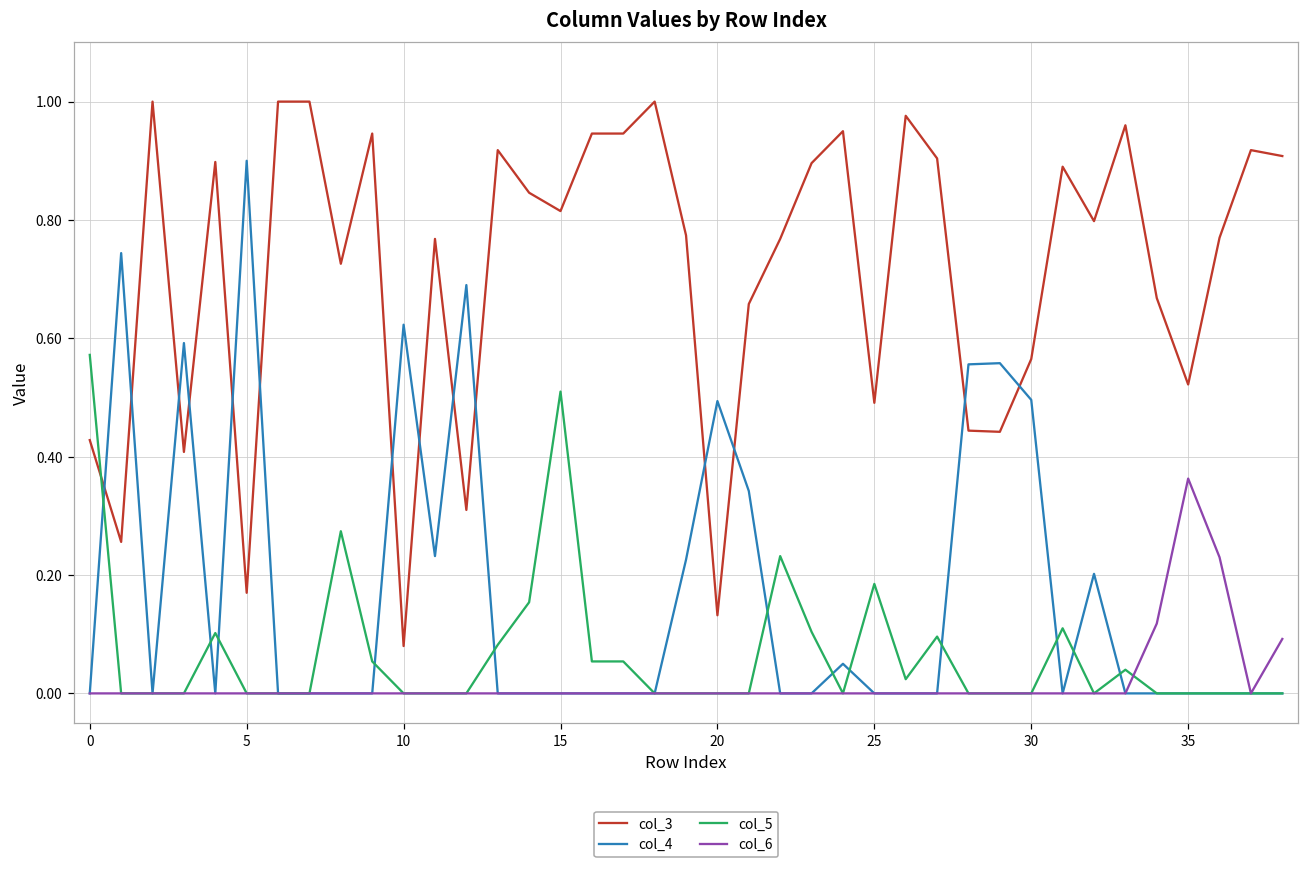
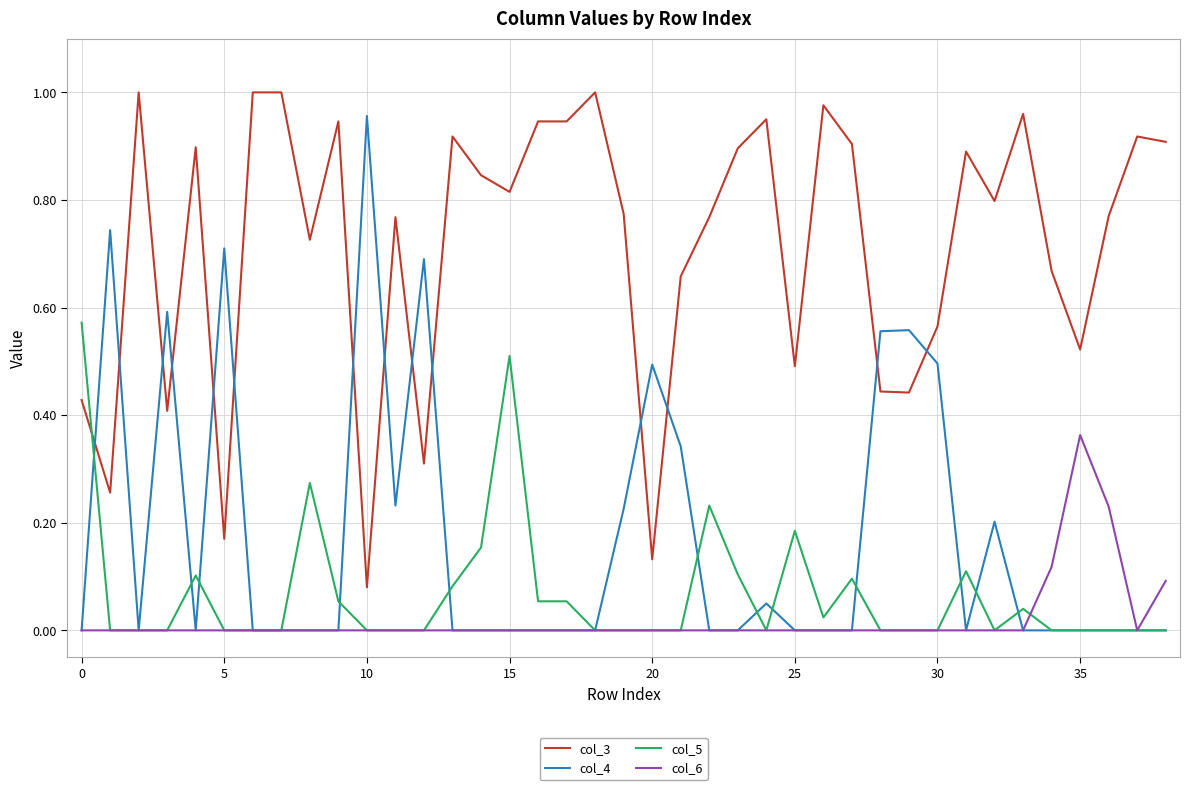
  {
    "col_3": {
      "0": 0.43,
      "5": 0.17,
      "10": 0.08,
      "15": 0.82,
      "20": 0.13,
      "25": 0.49,
      "30": 0.57,
      "35": 0.52
    },
    "col_4": {
-     "5": 0.90,
-     "10": 0.62,
+     "5": 0.71,
+     "10": 0.96,
      "20": 0.49,
      "30": 0.50
    },
    "col_5": {
      "0": 0.57,
      "15": 0.51,
      "25": 0.19
    },
    "col_6": {
      "35": 0.36
    }
  }
